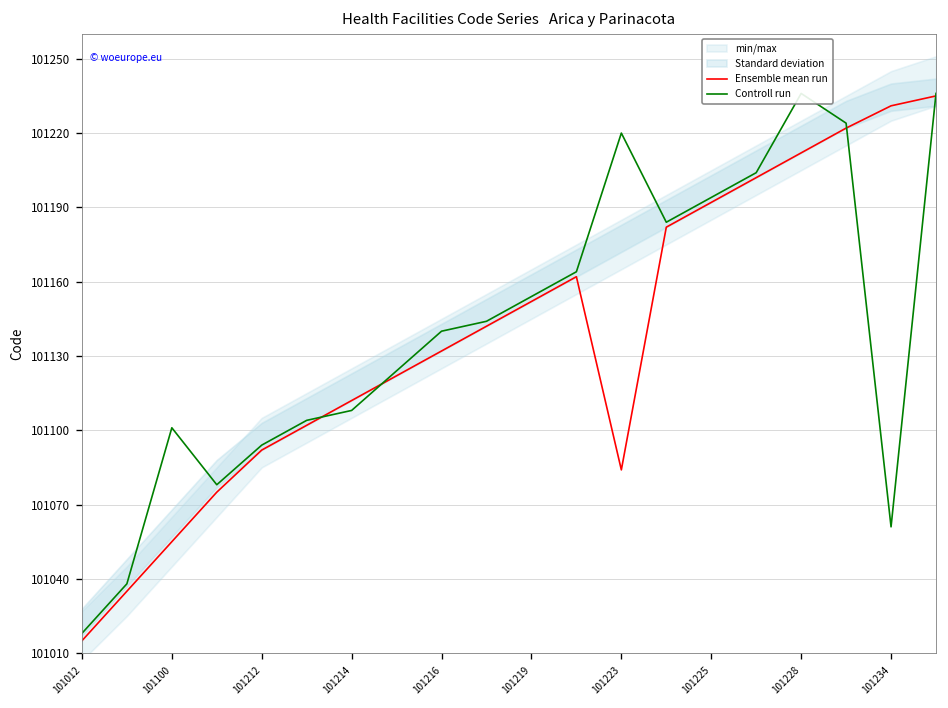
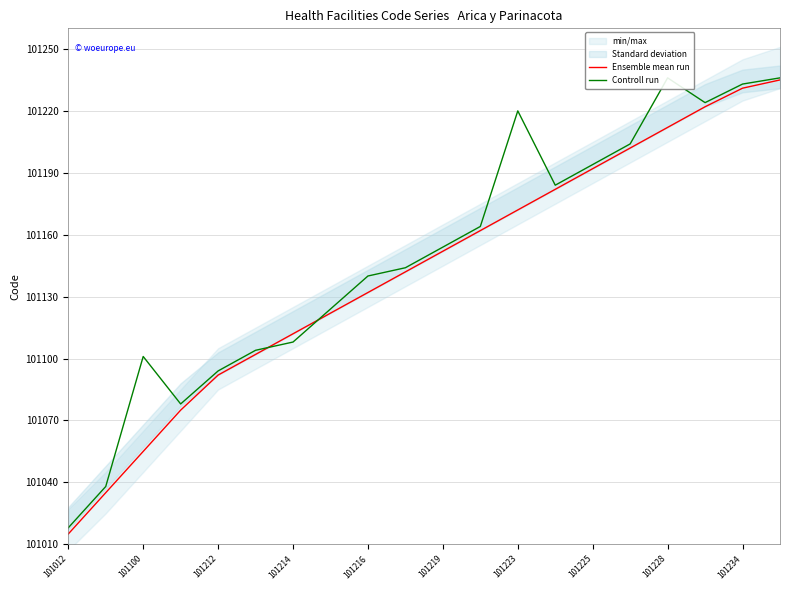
  {
    "Ensemble mean run": {
      "101012": 101015,
      "101100": 101055,
      "101212": 101092,
      "101214": 101112,
      "101216": 101132,
      "101219": 101152,
-     "101223": 101084,
+     "101223": 101172,
      "101225": 101192,
      "101228": 101212,
      "101234": 101231
    },
    "Controll run": {
      "101012": 101018,
      "101100": 101101,
      "101212": 101094,
      "101214": 101108,
      "101216": 101140,
      "101219": 101154,
      "101223": 101220,
      "101225": 101194,
-     "101234": 101061
+     "101234": 101233
    }
  }
